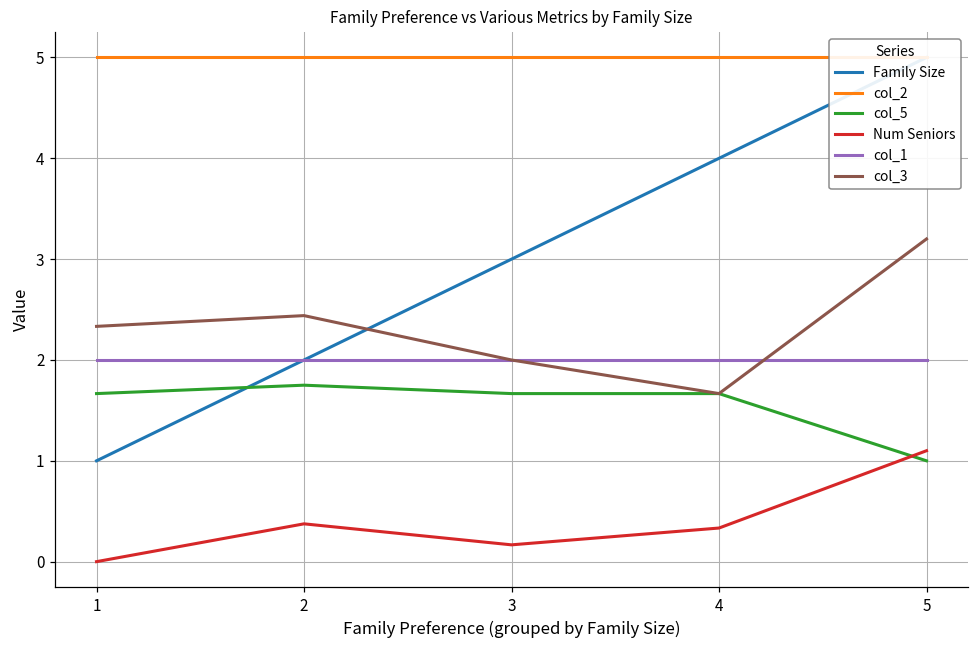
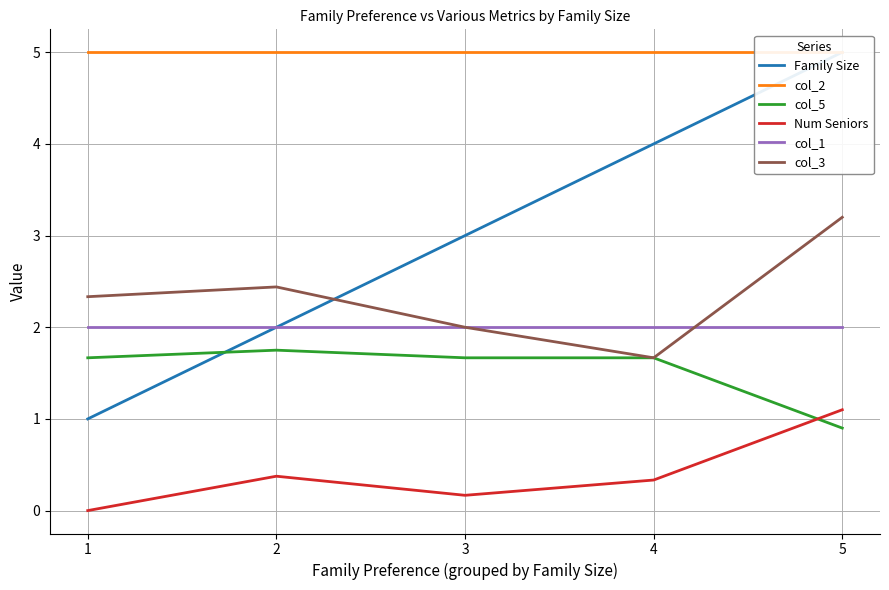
  {
    "Family Size": {
      "1": 1.0,
      "3": 3.0,
      "4": 4.0
    },
    "col_2": {
      "1": 5.0,
      "2": 5.0,
      "3": 5.0,
      "4": 5.0
    },
    "col_5": {
      "1": 1.7,
      "2": 1.8,
      "3": 1.7,
-     "5": 1.0
+     "5": 0.9
    },
    "Num Seniors": {
      "1": 0.0,
      "2": 0.4,
      "3": 0.2,
      "4": 0.3,
      "5": 1.1
    },
    "col_1": {
      "1": 2.0,
      "4": 2.0,
      "5": 2.0
    },
    "col_3": {
      "1": 2.3,
      "2": 2.4,
      "5": 3.2
    }
  }
